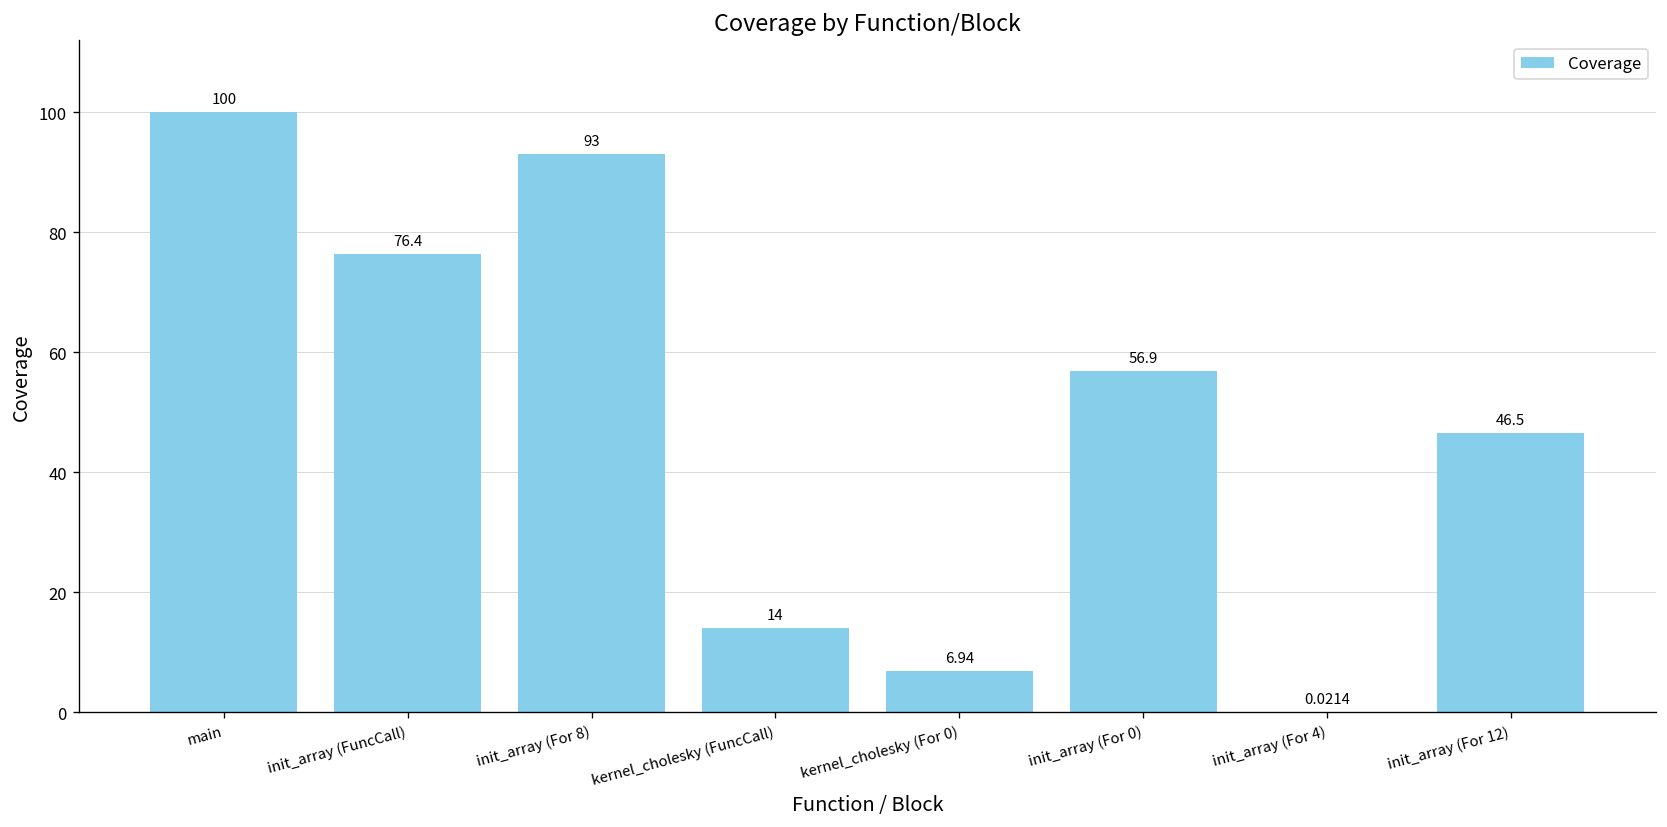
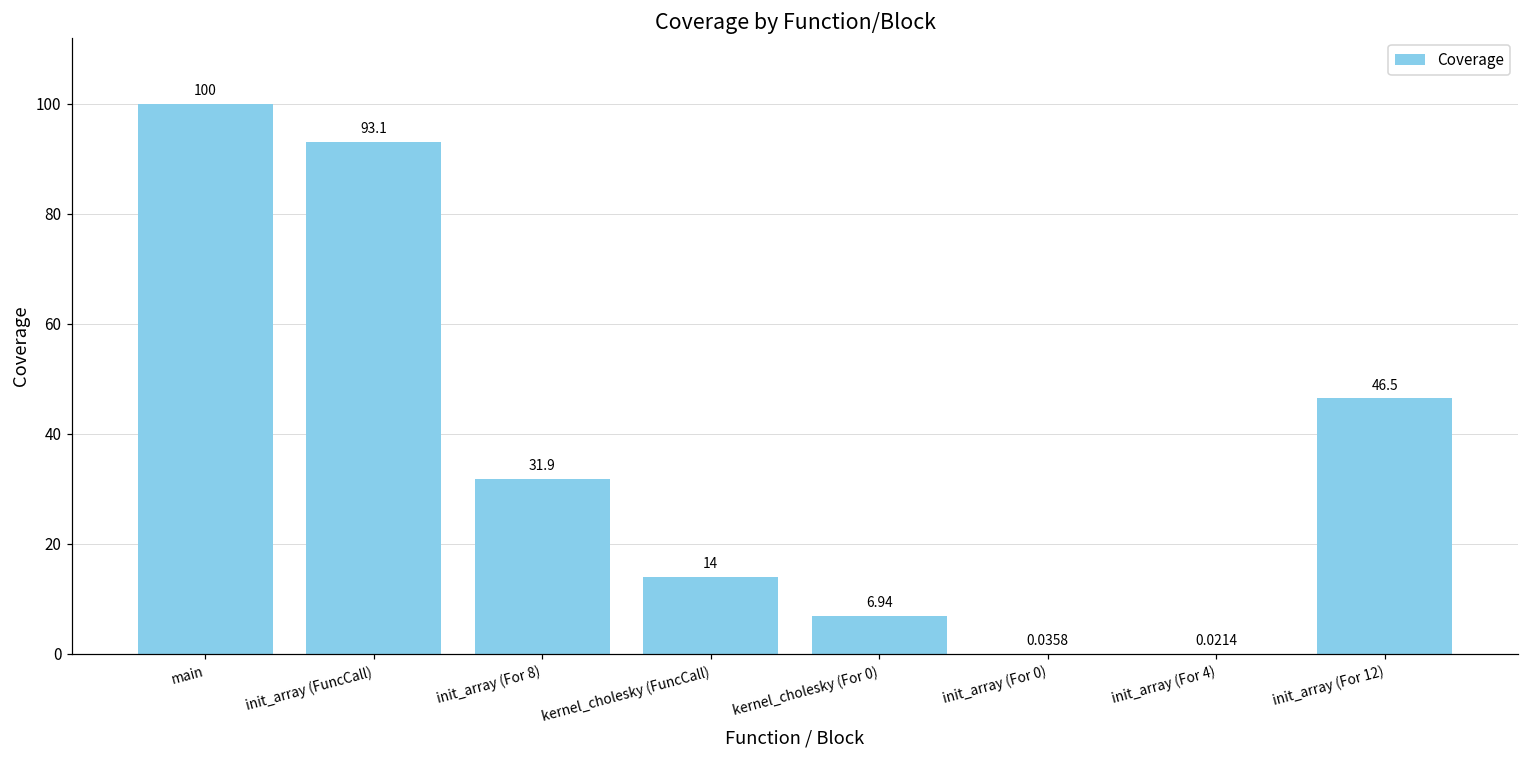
  {
    "main": 100,
-   "init_array (FuncCall)": 76.4,
-   "init_array (For 8)": 93,
+   "init_array (FuncCall)": 93.1,
+   "init_array (For 8)": 31.9,
    "kernel_cholesky (FuncCall)": 14,
    "kernel_cholesky (For 0)": 6.94,
-   "init_array (For 0)": 56.9,
+   "init_array (For 0)": 0.0358,
    "init_array (For 4)": 0.0214,
    "init_array (For 12)": 46.5
  }
